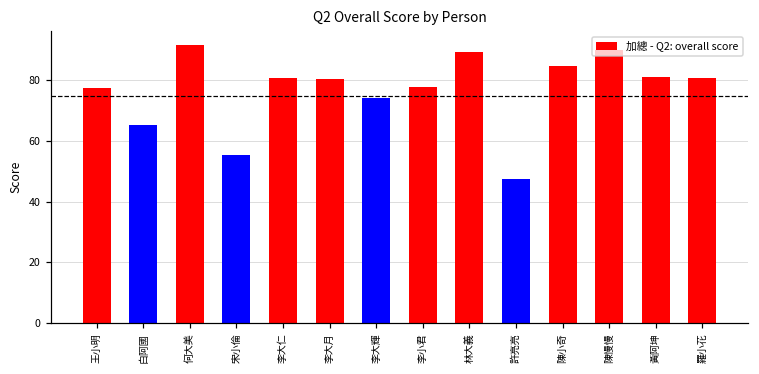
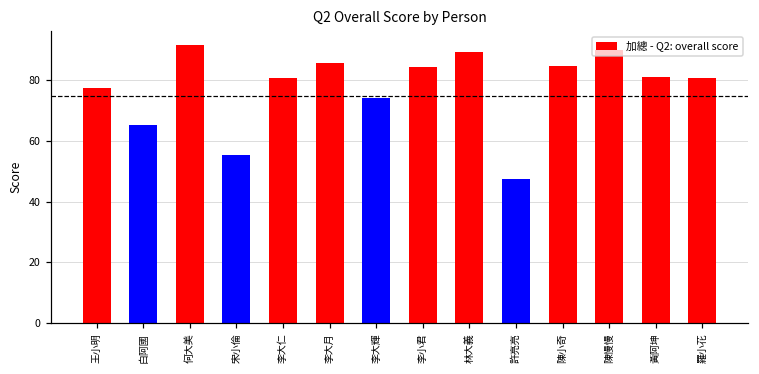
  {
    "王小明": 78,
    "白阿國": 65,
    "何大美": 92,
    "宋小倫": 55,
    "李大仁": 81,
-   "李大月": 81,
+   "李大月": 86,
    "李大輝": 74,
-   "李小君": 78,
+   "李小君": 85,
    "林大義": 90,
    "許亮亮": 48,
    "陳小奇": 85,
    "黃阿坤": 81,
    "羅小花": 81
  }
